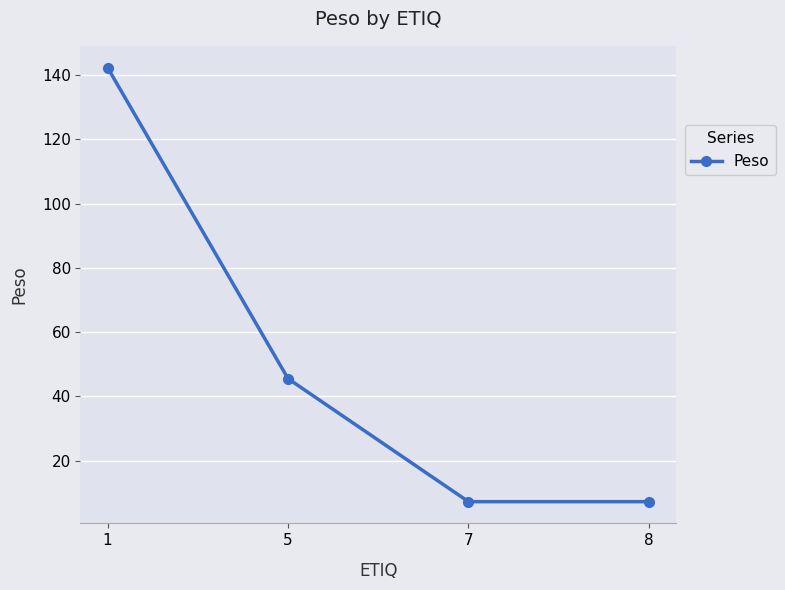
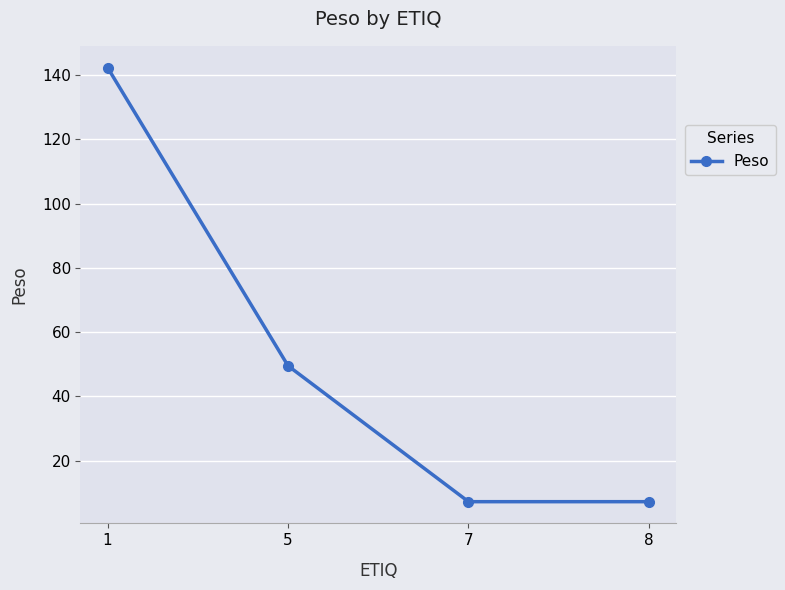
  {
    "1": 142,
-   "5": 46,
+   "5": 50,
    "7": 7,
    "8": 7
  }
